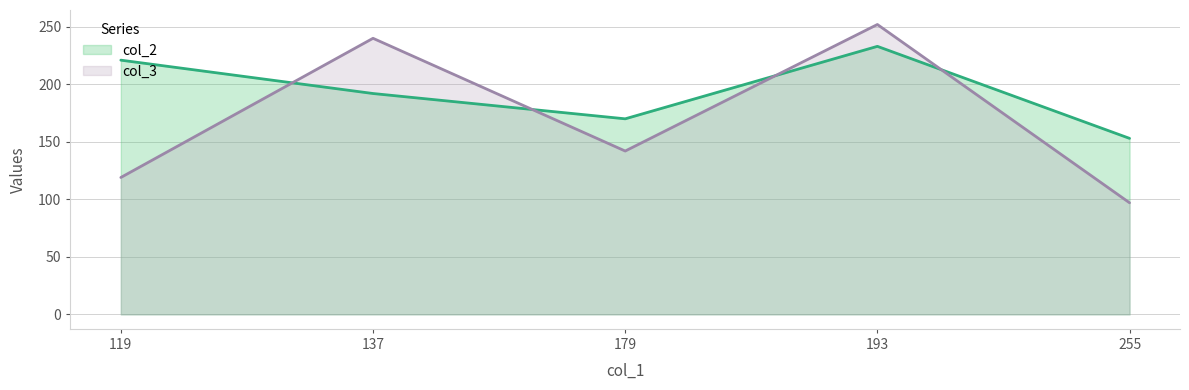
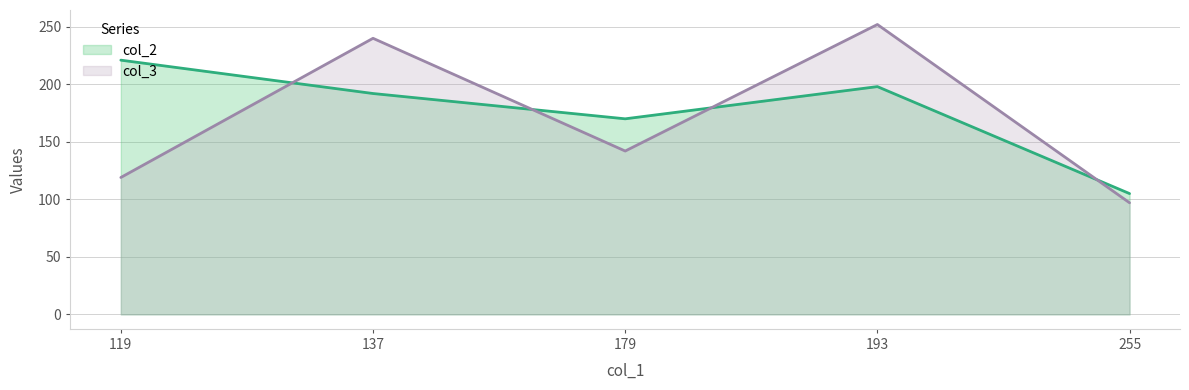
  {
    "col_2": {
      "119": 221,
      "137": 192,
      "179": 170,
-     "193": 233,
-     "255": 153
+     "193": 198,
+     "255": 105
    },
    "col_3": {
      "119": 119,
      "137": 240,
      "179": 142,
      "193": 252,
      "255": 97
    }
  }
